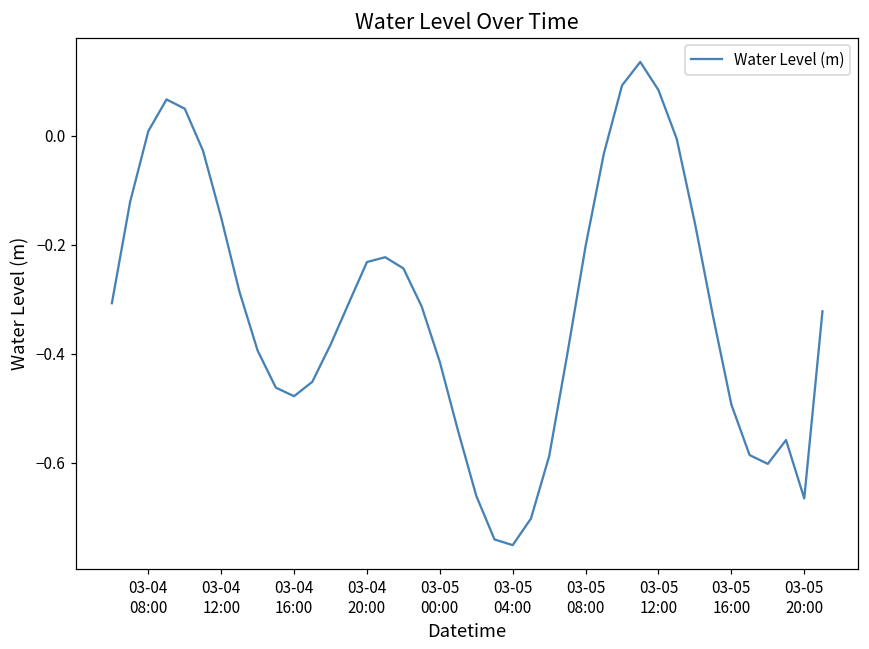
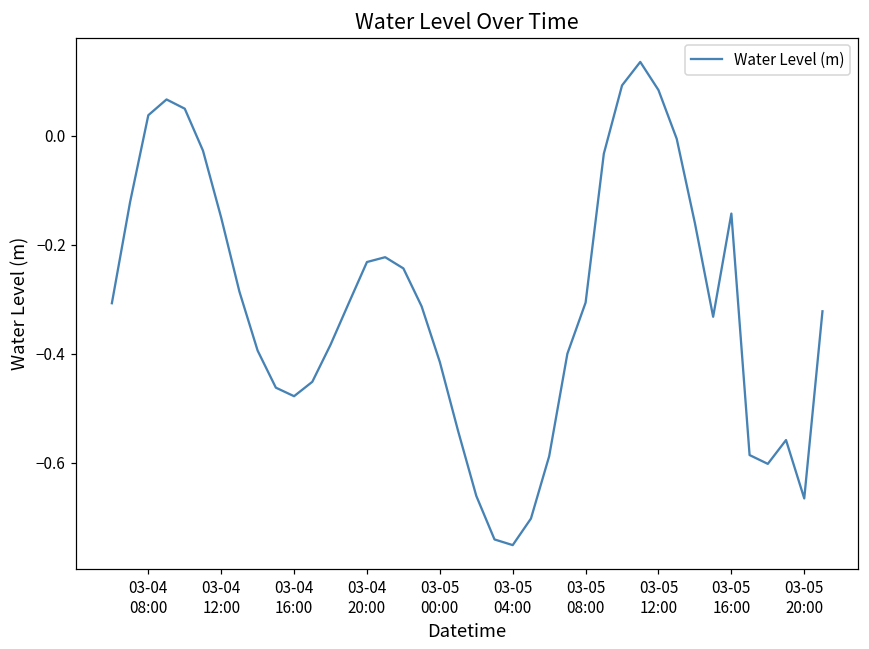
  {
-   "03-04 08:00": 0.01,
+   "03-04 08:00": 0.04,
    "03-04 12:00": -0.15,
    "03-04 16:00": -0.48,
    "03-04 20:00": -0.23,
    "03-05 00:00": -0.41,
    "03-05 04:00": -0.75,
-   "03-05 08:00": -0.20,
+   "03-05 08:00": -0.31,
    "03-05 12:00": 0.08,
-   "03-05 16:00": -0.49,
+   "03-05 16:00": -0.14,
    "03-05 20:00": -0.67
  }
